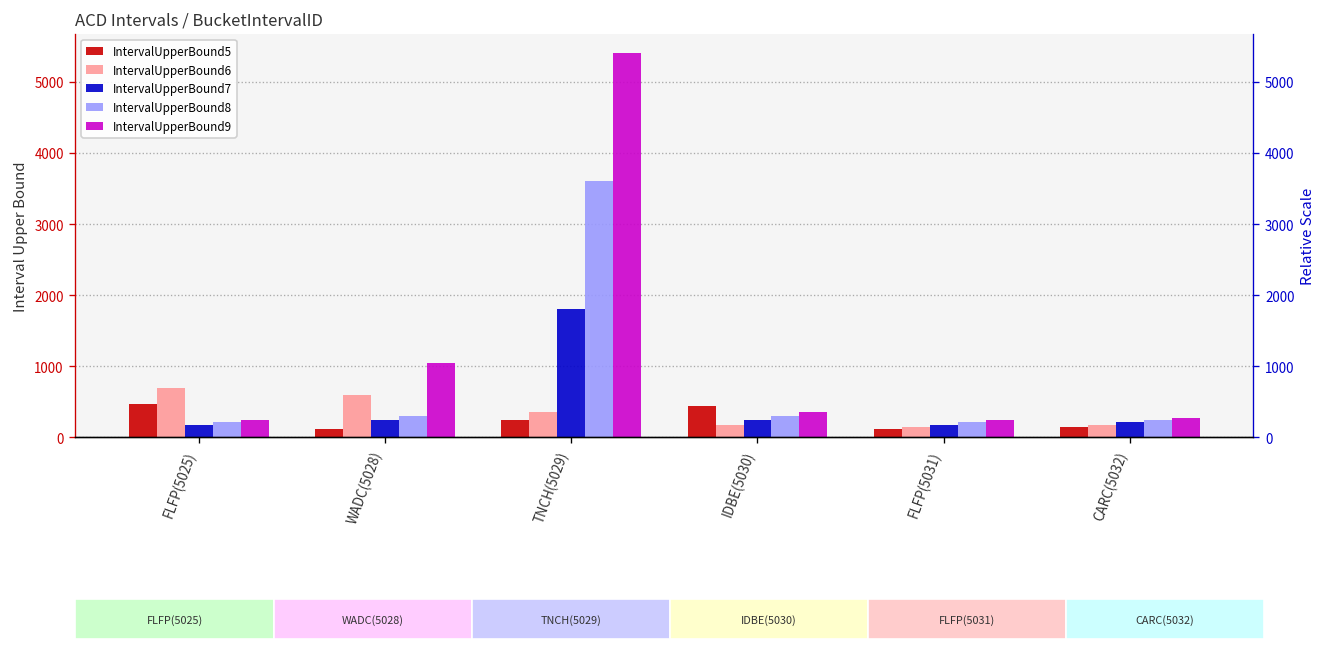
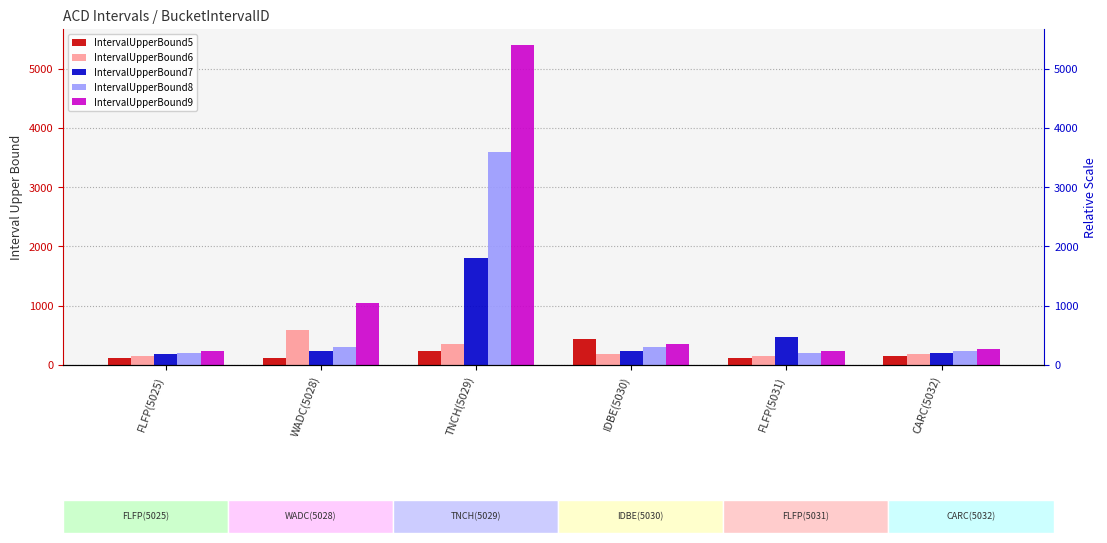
  {
    "ACD Intervals / BucketIntervalID": {
      "IntervalUpperBound5": {
-       "FLFP(5025)": 500,
+       "FLFP(5025)": 100,
        "WADC(5028)": 100,
        "TNCH(5029)": 200,
        "IDBE(5030)": 400,
        "FLFP(5031)": 100,
        "CARC(5032)": 200
      },
      "IntervalUpperBound6": {
-       "FLFP(5025)": 700,
+       "FLFP(5025)": 200,
        "WADC(5028)": 600,
        "TNCH(5029)": 400,
        "IDBE(5030)": 200,
        "FLFP(5031)": 200,
        "CARC(5032)": 200
      },
      "IntervalUpperBound7": {
        "FLFP(5025)": 200,
        "WADC(5028)": 200,
        "TNCH(5029)": 1800,
        "IDBE(5030)": 200,
-       "FLFP(5031)": 200,
+       "FLFP(5031)": 500,
        "CARC(5032)": 200
      },
      "IntervalUpperBound8": {
        "FLFP(5025)": 200,
        "WADC(5028)": 300,
        "TNCH(5029)": 3600,
        "IDBE(5030)": 300,
        "FLFP(5031)": 200,
        "CARC(5032)": 200
      },
      "IntervalUpperBound9": {
        "FLFP(5025)": 200,
        "WADC(5028)": 1100,
        "TNCH(5029)": 5400,
        "IDBE(5030)": 400,
        "FLFP(5031)": 200,
        "CARC(5032)": 300
      }
    }
  }
